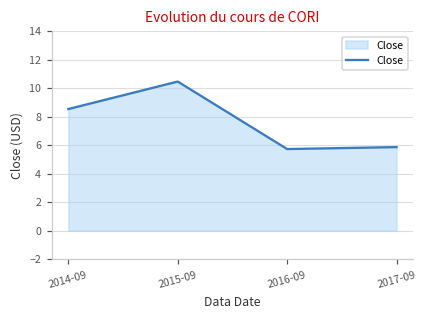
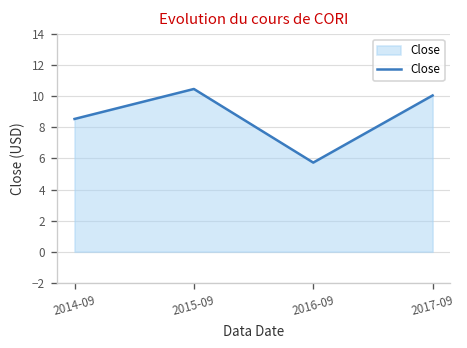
  {
    "2014-09": 8.5,
    "2015-09": 10.5,
    "2016-09": 5.7,
-   "2017-09": 5.9
+   "2017-09": 10.0
  }
